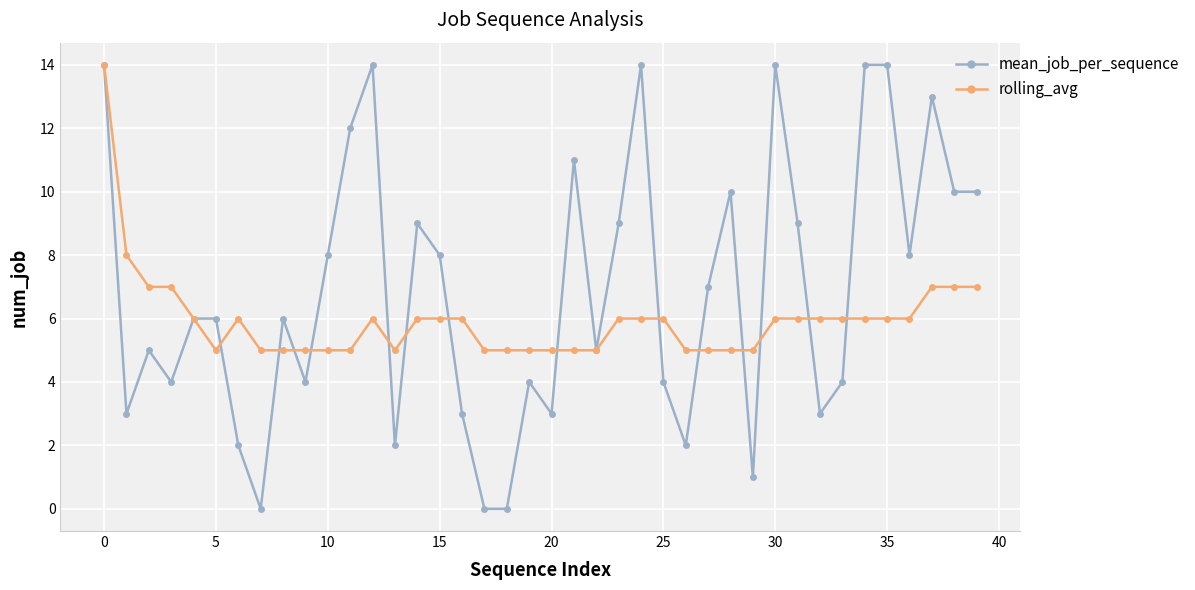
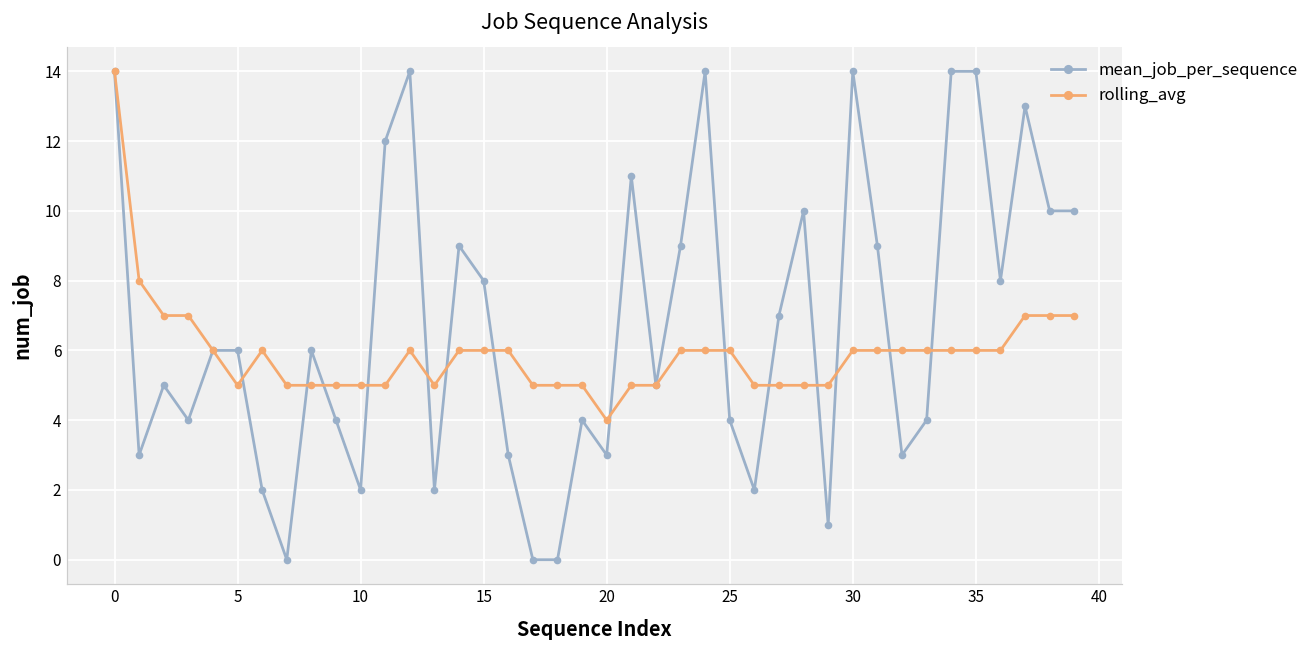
  {
    "mean_job_per_sequence": {
      "5": 6,
-     "10": 8,
+     "10": 2,
      "15": 8,
      "20": 3,
      "25": 4,
      "30": 14,
      "35": 14
    },
    "rolling_avg": {
      "5": 5,
      "10": 5,
      "15": 6,
-     "20": 5,
+     "20": 4,
      "25": 6,
      "30": 6,
      "35": 6
    }
  }
